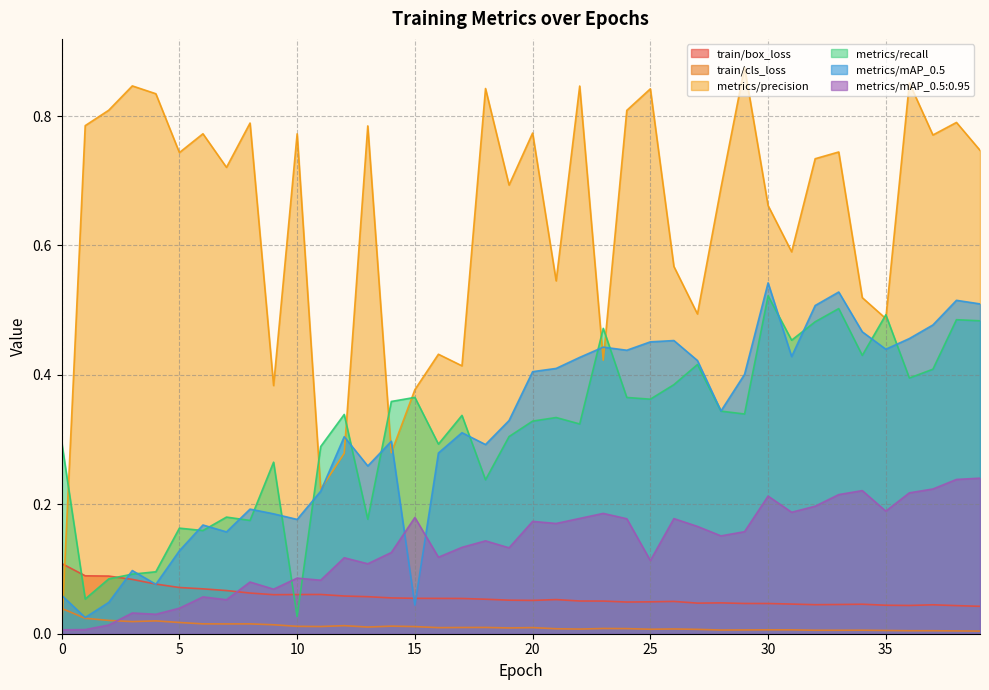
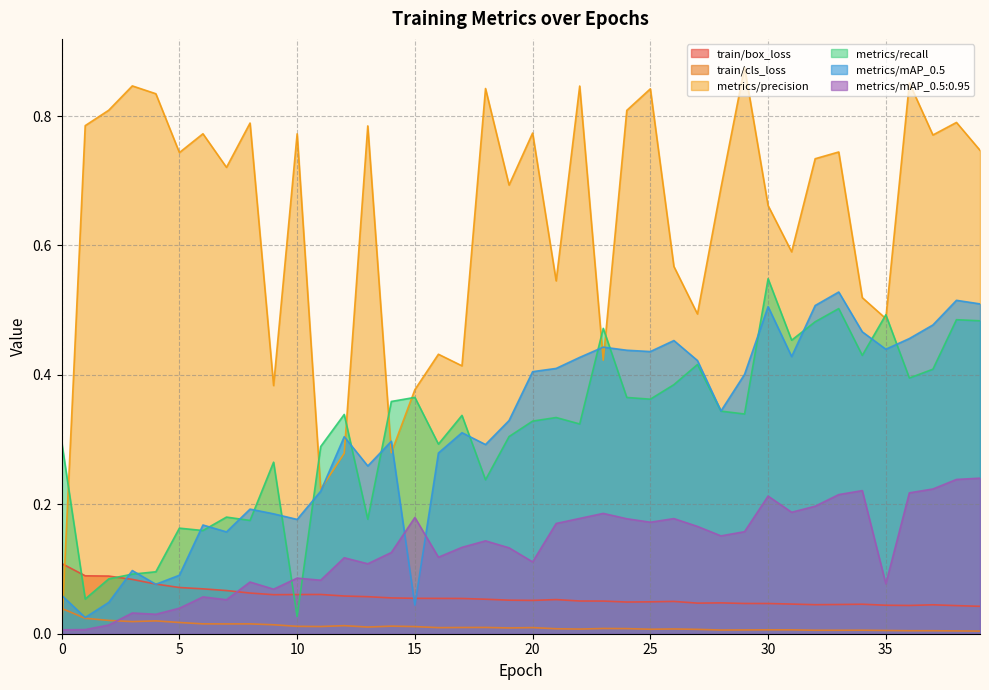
  {
    "metrics/recall": {
      "0": 0.30,
      "5": 0.16,
      "10": 0.03,
      "15": 0.37,
      "20": 0.33,
      "25": 0.36,
-     "30": 0.52,
+     "30": 0.55,
      "35": 0.49
    },
    "metrics/mAP_0.5": {
      "0": 0.06,
-     "5": 0.13,
+     "5": 0.09,
      "10": 0.18,
      "15": 0.04,
      "20": 0.40,
-     "25": 0.45,
-     "30": 0.54,
+     "25": 0.44,
+     "30": 0.51,
      "35": 0.44
    },
    "metrics/mAP_0.5:0.95": {
      "5": 0.04,
      "10": 0.09,
      "15": 0.18,
-     "20": 0.17,
-     "25": 0.11,
+     "20": 0.11,
+     "25": 0.17,
      "30": 0.21,
-     "35": 0.19
+     "35": 0.08
    }
  }
